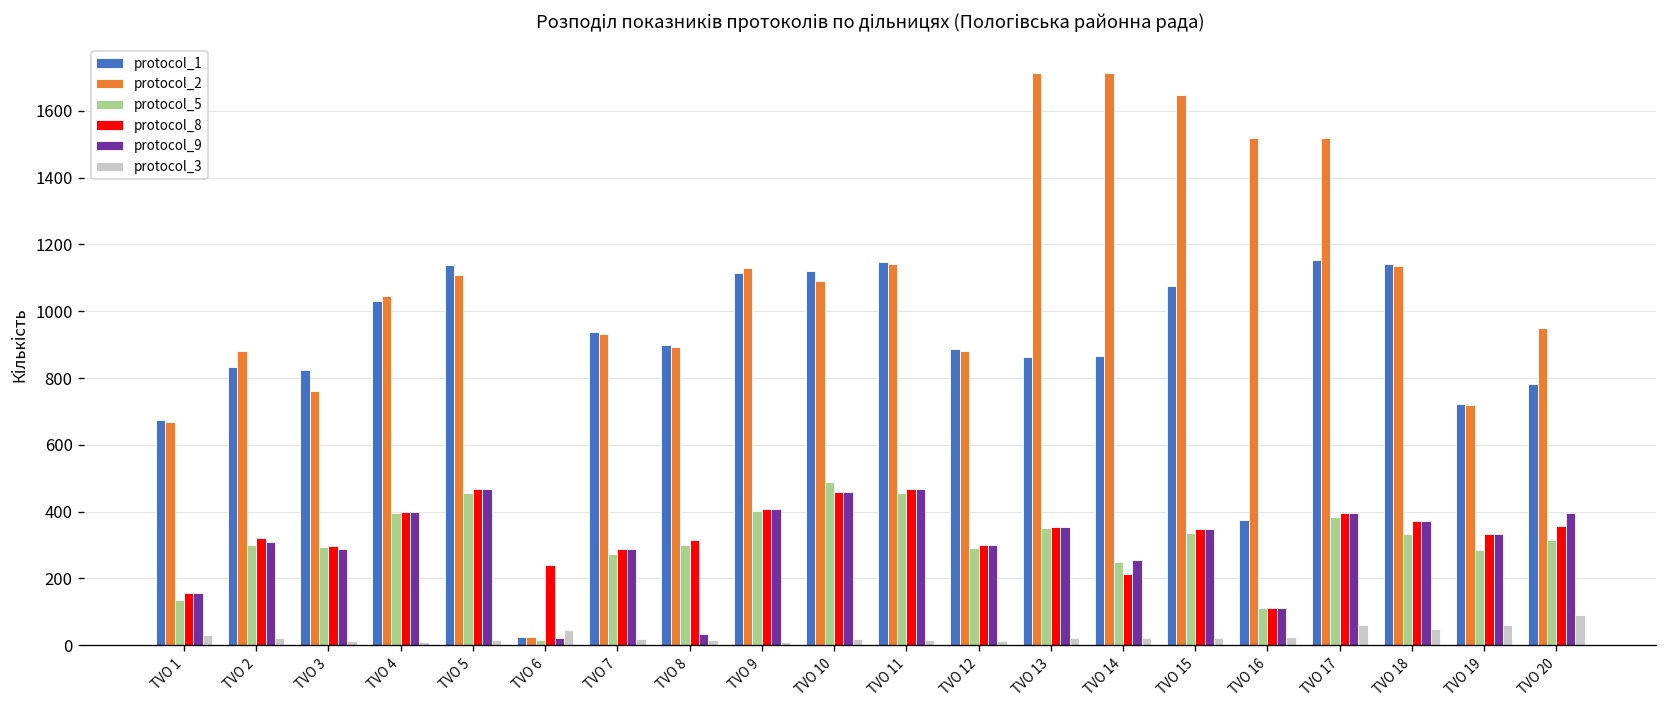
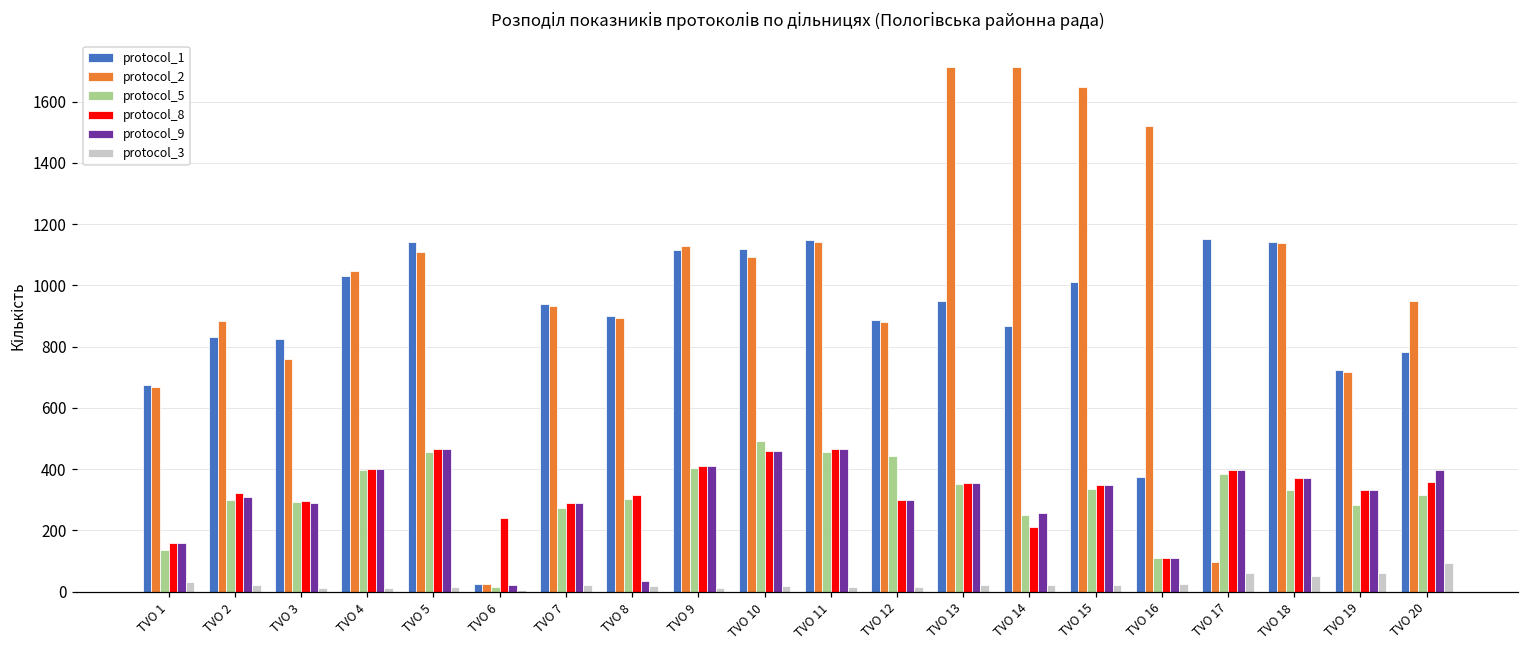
  {
    "protocol_1": {
      "TVO 1": 680,
      "TVO 2": 830,
      "TVO 3": 820,
      "TVO 4": 1030,
      "TVO 5": 1140,
      "TVO 6": 30,
      "TVO 7": 940,
      "TVO 8": 900,
      "TVO 9": 1110,
      "TVO 10": 1120,
      "TVO 11": 1150,
      "TVO 12": 890,
-     "TVO 13": 860,
+     "TVO 13": 950,
      "TVO 14": 870,
-     "TVO 15": 1080,
+     "TVO 15": 1010,
      "TVO 16": 370,
      "TVO 17": 1150,
      "TVO 18": 1140,
      "TVO 19": 720,
      "TVO 20": 780
    },
    "protocol_2": {
      "TVO 1": 670,
      "TVO 2": 880,
      "TVO 3": 760,
      "TVO 4": 1050,
      "TVO 5": 1110,
      "TVO 6": 30,
      "TVO 7": 930,
      "TVO 8": 890,
      "TVO 9": 1130,
      "TVO 10": 1090,
      "TVO 11": 1140,
      "TVO 12": 880,
      "TVO 13": 1710,
      "TVO 14": 1710,
      "TVO 15": 1650,
      "TVO 16": 1520,
-     "TVO 17": 1520,
+     "TVO 17": 100,
      "TVO 18": 1140,
      "TVO 19": 720,
      "TVO 20": 950
    },
    "protocol_5": {
      "TVO 1": 140,
      "TVO 2": 300,
      "TVO 3": 290,
      "TVO 4": 400,
      "TVO 5": 460,
      "TVO 6": 20,
      "TVO 7": 270,
      "TVO 8": 300,
      "TVO 9": 400,
      "TVO 10": 490,
      "TVO 11": 460,
-     "TVO 12": 290,
+     "TVO 12": 440,
      "TVO 13": 350,
      "TVO 14": 250,
      "TVO 15": 340,
      "TVO 16": 110,
      "TVO 17": 380,
      "TVO 18": 330,
      "TVO 19": 280,
      "TVO 20": 320
    },
    "protocol_8": {
      "TVO 1": 160,
      "TVO 2": 320,
      "TVO 3": 300,
      "TVO 4": 400,
      "TVO 5": 470,
      "TVO 6": 240,
      "TVO 7": 290,
      "TVO 8": 310,
      "TVO 9": 410,
      "TVO 10": 460,
      "TVO 11": 470,
      "TVO 12": 300,
      "TVO 13": 360,
      "TVO 14": 210,
      "TVO 15": 350,
      "TVO 16": 110,
      "TVO 17": 400,
      "TVO 18": 370,
      "TVO 19": 330,
      "TVO 20": 360
    },
    "protocol_9": {
      "TVO 1": 160,
      "TVO 2": 310,
      "TVO 3": 290,
      "TVO 4": 400,
      "TVO 5": 470,
      "TVO 6": 20,
      "TVO 7": 290,
      "TVO 8": 30,
      "TVO 9": 410,
      "TVO 10": 460,
      "TVO 11": 470,
      "TVO 12": 300,
      "TVO 13": 360,
      "TVO 14": 260,
      "TVO 15": 350,
      "TVO 16": 110,
      "TVO 17": 400,
      "TVO 18": 370,
      "TVO 19": 330,
      "TVO 20": 400
    },
    "protocol_3": {
      "TVO 1": 30,
      "TVO 2": 20,
      "TVO 3": 10,
      "TVO 4": 10,
      "TVO 5": 20,
-     "TVO 6": 50,
+     "TVO 6": 10,
      "TVO 7": 20,
      "TVO 8": 20,
      "TVO 9": 10,
      "TVO 10": 20,
      "TVO 11": 20,
      "TVO 12": 10,
      "TVO 13": 20,
      "TVO 14": 20,
      "TVO 15": 20,
      "TVO 16": 20,
      "TVO 17": 60,
      "TVO 18": 50,
      "TVO 19": 60,
      "TVO 20": 90
    }
  }
